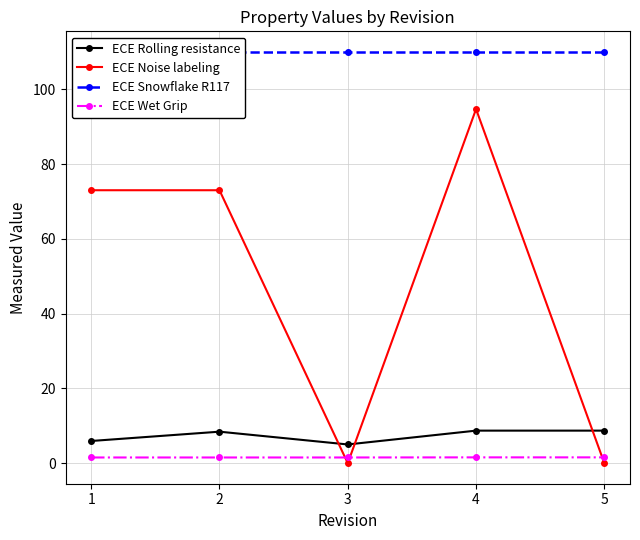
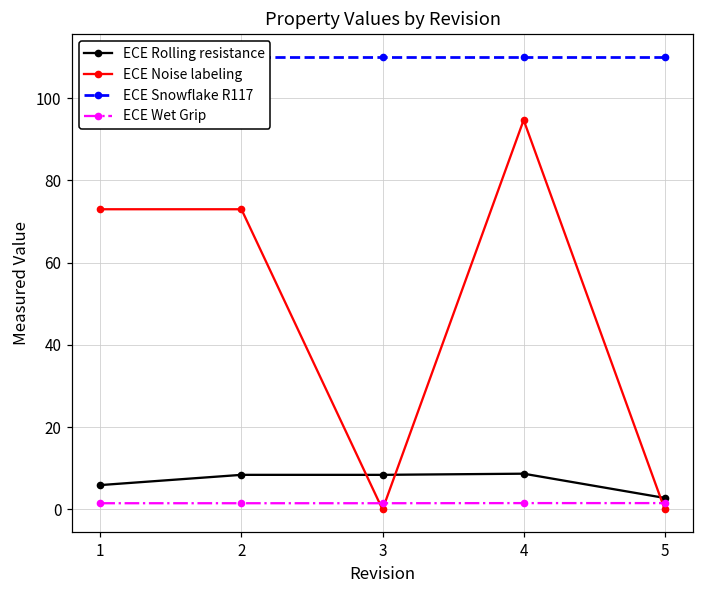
  {
    "ECE Rolling resistance": {
      "1": 6,
      "2": 8,
-     "3": 5,
+     "3": 8,
      "4": 9,
-     "5": 9
+     "5": 3
    },
    "ECE Noise labeling": {
      "1": 73,
      "2": 73,
      "3": 0,
      "4": 95,
      "5": 0
    },
    "ECE Snowflake R117": {
      "3": 110,
      "4": 110,
      "5": 110
    },
    "ECE Wet Grip": {
      "1": 2,
      "2": 2,
      "3": 2,
      "4": 2,
      "5": 2
    }
  }
